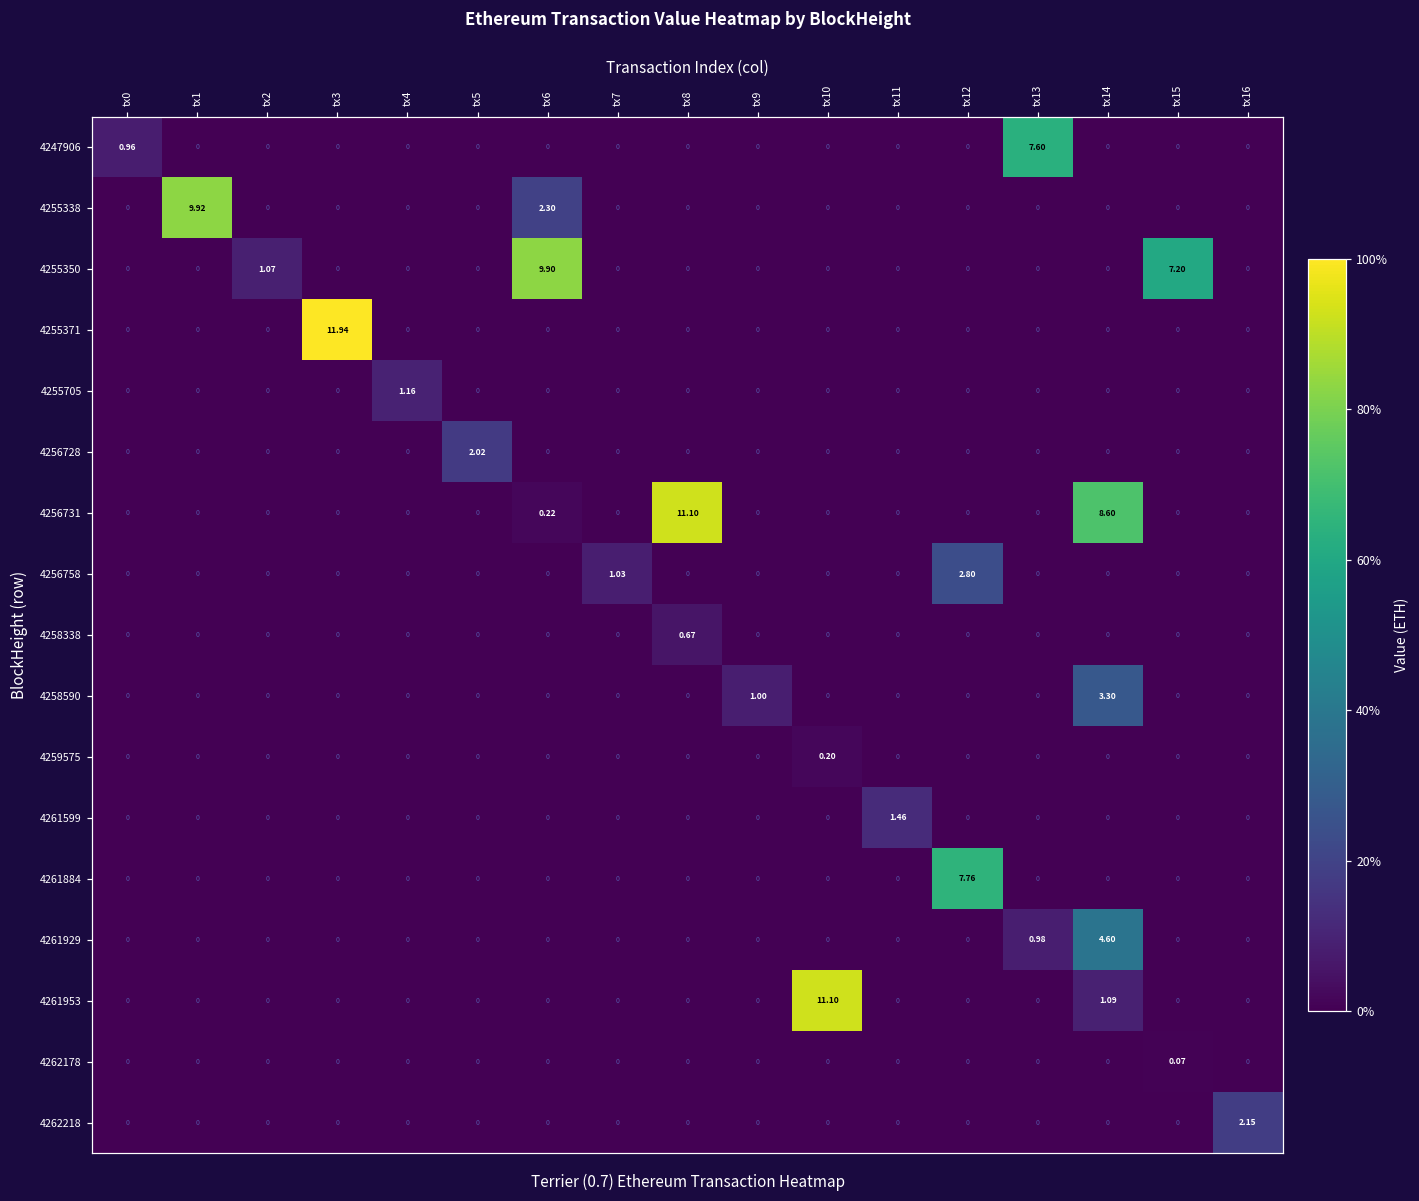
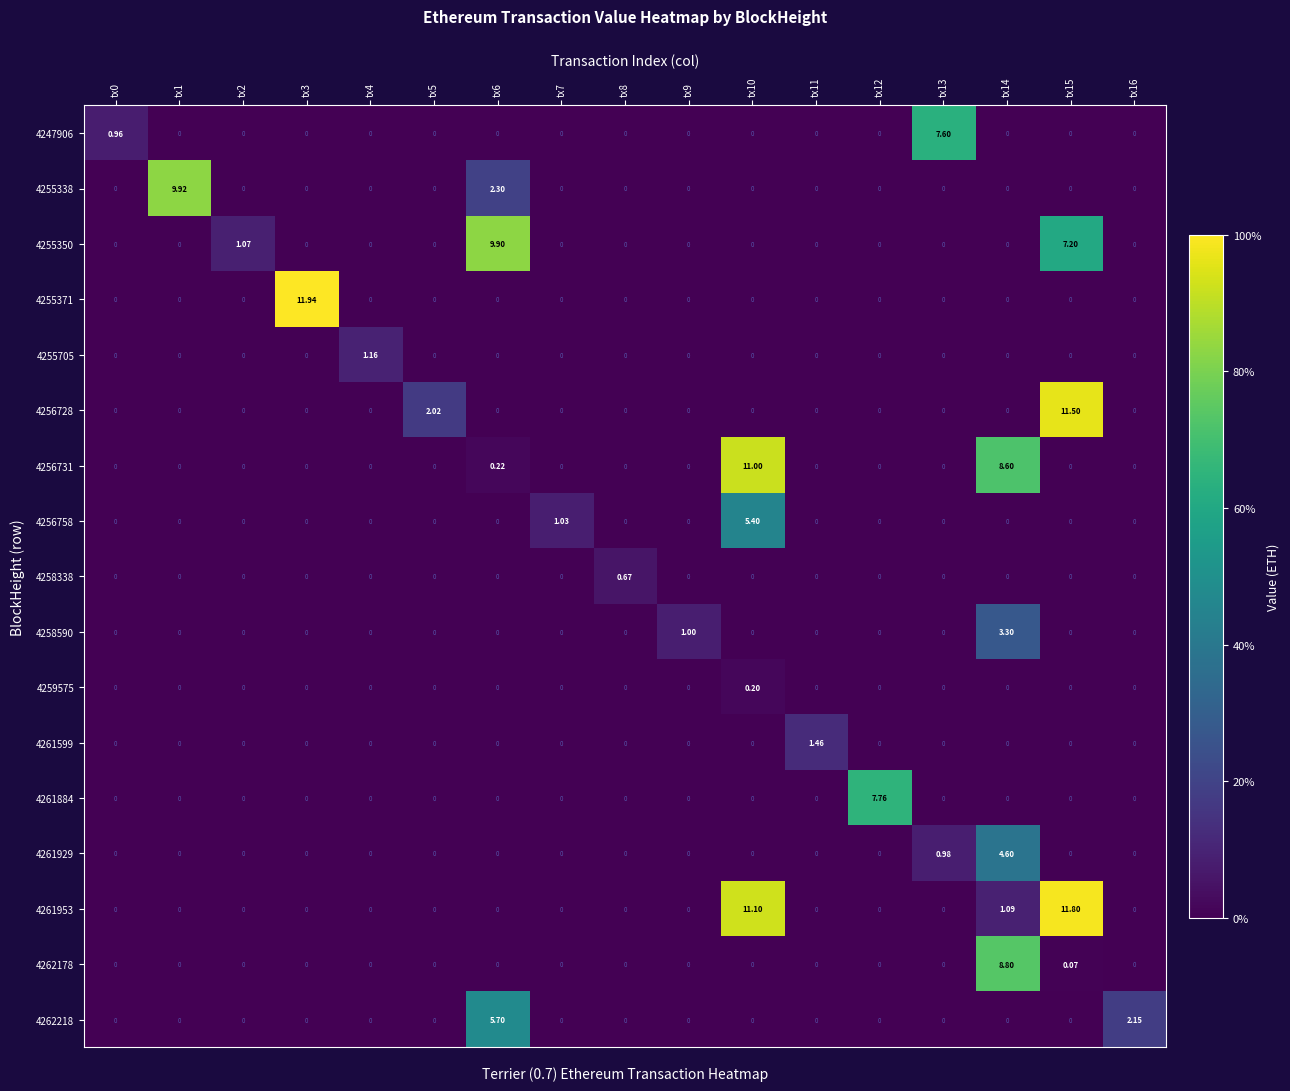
  {
    "4256728": {
      "tx0": 0,
      "tx1": 0,
      "tx2": 0,
      "tx3": 0,
      "tx4": 0,
      "tx5": 2.02,
      "tx6": 0,
      "tx7": 0,
      "tx8": 0,
      "tx9": 0,
      "tx10": 0,
      "tx11": 0,
      "tx12": 0,
      "tx13": 0,
      "tx14": 0,
-     "tx15": 0,
+     "tx15": 11.50,
      "tx16": 0
    },
    "4256731": {
      "tx0": 0,
      "tx1": 0,
      "tx2": 0,
      "tx3": 0,
      "tx4": 0,
      "tx5": 0,
      "tx6": 0.22,
      "tx7": 0,
-     "tx8": 11.10,
+     "tx8": 0,
      "tx9": 0,
-     "tx10": 0,
+     "tx10": 11.00,
      "tx11": 0,
      "tx12": 0,
      "tx13": 0,
      "tx14": 8.60,
      "tx15": 0,
      "tx16": 0
    },
    "4256758": {
      "tx0": 0,
      "tx1": 0,
      "tx2": 0,
      "tx3": 0,
      "tx4": 0,
      "tx5": 0,
      "tx6": 0,
      "tx7": 1.03,
      "tx8": 0,
      "tx9": 0,
-     "tx10": 0,
+     "tx10": 5.40,
      "tx11": 0,
-     "tx12": 2.80,
+     "tx12": 0,
      "tx13": 0,
      "tx14": 0,
      "tx15": 0,
      "tx16": 0
    },
    "4261953": {
      "tx0": 0,
      "tx1": 0,
      "tx2": 0,
      "tx3": 0,
      "tx4": 0,
      "tx5": 0,
      "tx6": 0,
      "tx7": 0,
      "tx8": 0,
      "tx9": 0,
      "tx10": 11.10,
      "tx11": 0,
      "tx12": 0,
      "tx13": 0,
      "tx14": 1.09,
-     "tx15": 0,
+     "tx15": 11.80,
      "tx16": 0
    },
    "4262178": {
      "tx0": 0,
      "tx1": 0,
      "tx2": 0,
      "tx3": 0,
      "tx4": 0,
      "tx5": 0,
      "tx6": 0,
      "tx7": 0,
      "tx8": 0,
      "tx9": 0,
      "tx10": 0,
      "tx11": 0,
      "tx12": 0,
      "tx13": 0,
-     "tx14": 0,
+     "tx14": 8.80,
      "tx15": 0.07,
      "tx16": 0
    },
    "4262218": {
      "tx0": 0,
      "tx1": 0,
      "tx2": 0,
      "tx3": 0,
      "tx4": 0,
      "tx5": 0,
-     "tx6": 0,
+     "tx6": 5.70,
      "tx7": 0,
      "tx8": 0,
      "tx9": 0,
      "tx10": 0,
      "tx11": 0,
      "tx12": 0,
      "tx13": 0,
      "tx14": 0,
      "tx15": 0,
      "tx16": 2.15
    }
  }
